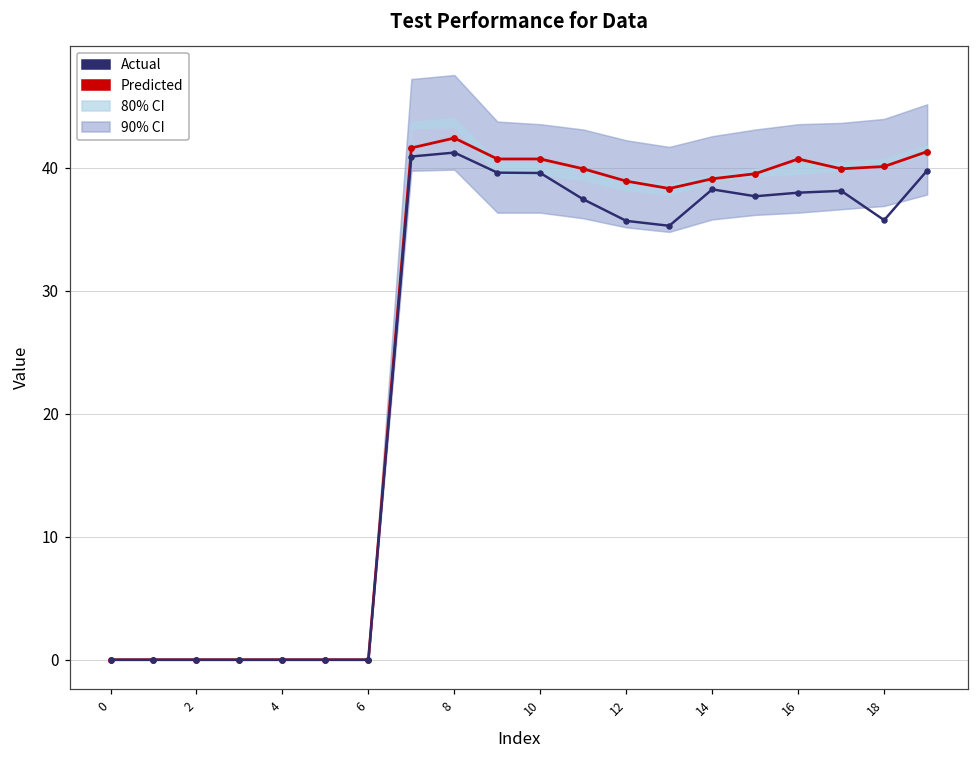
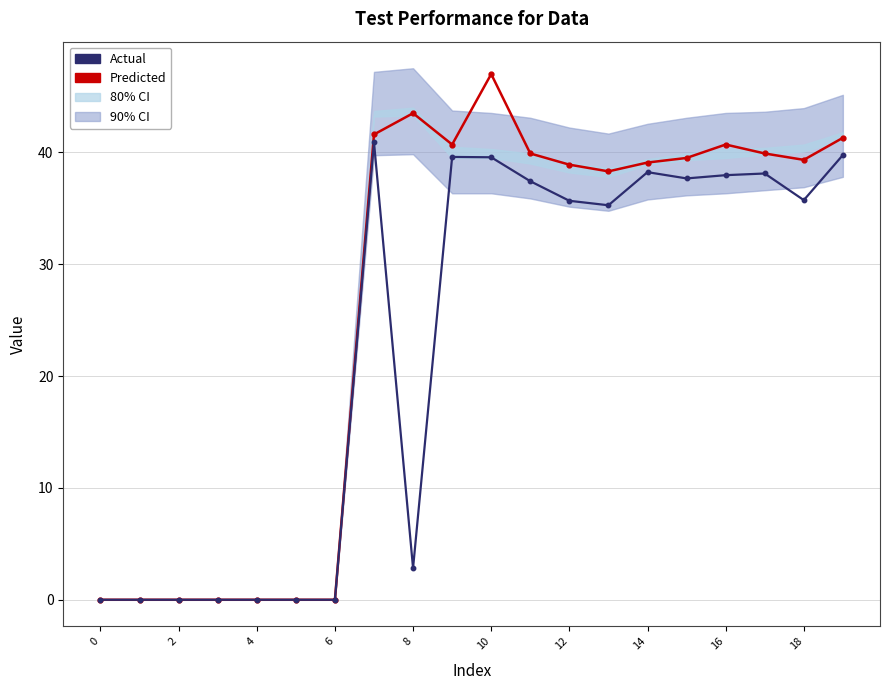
  {
    "Predicted": {
-     "8": 42.4,
-     "10": 40.7,
+     "8": 43.5,
+     "10": 47.0,
      "14": 39.1,
      "16": 40.7,
-     "18": 40.1
+     "18": 39.3
    },
    "Actual": {
-     "8": 41.2,
+     "8": 2.8,
      "10": 39.6,
      "12": 35.7,
      "14": 38.2,
      "16": 38.0,
      "18": 35.7
    }
  }
